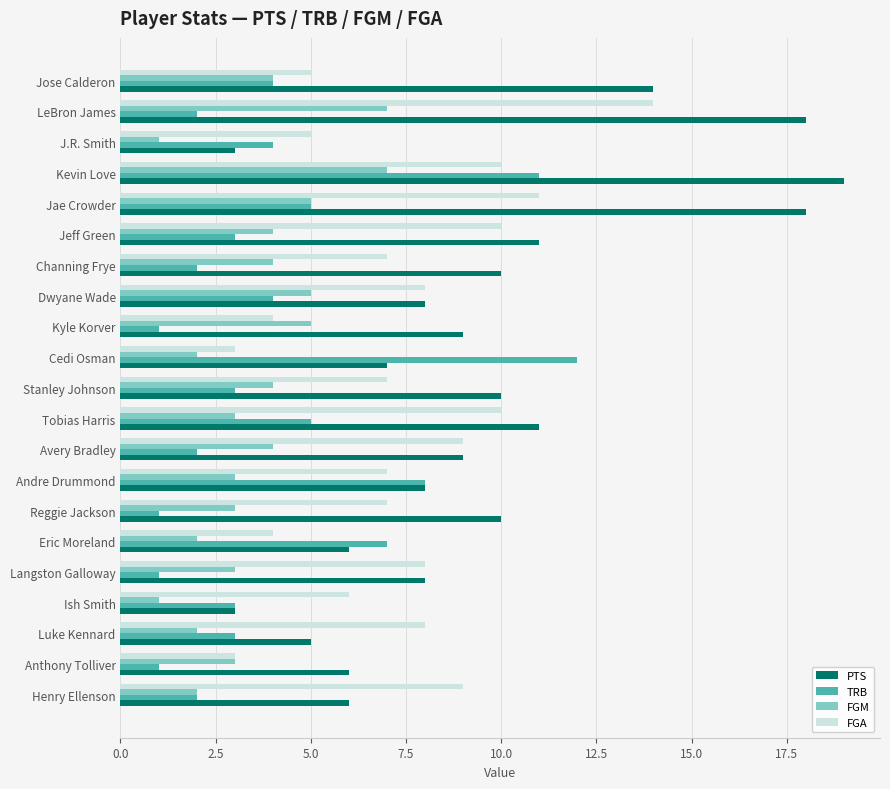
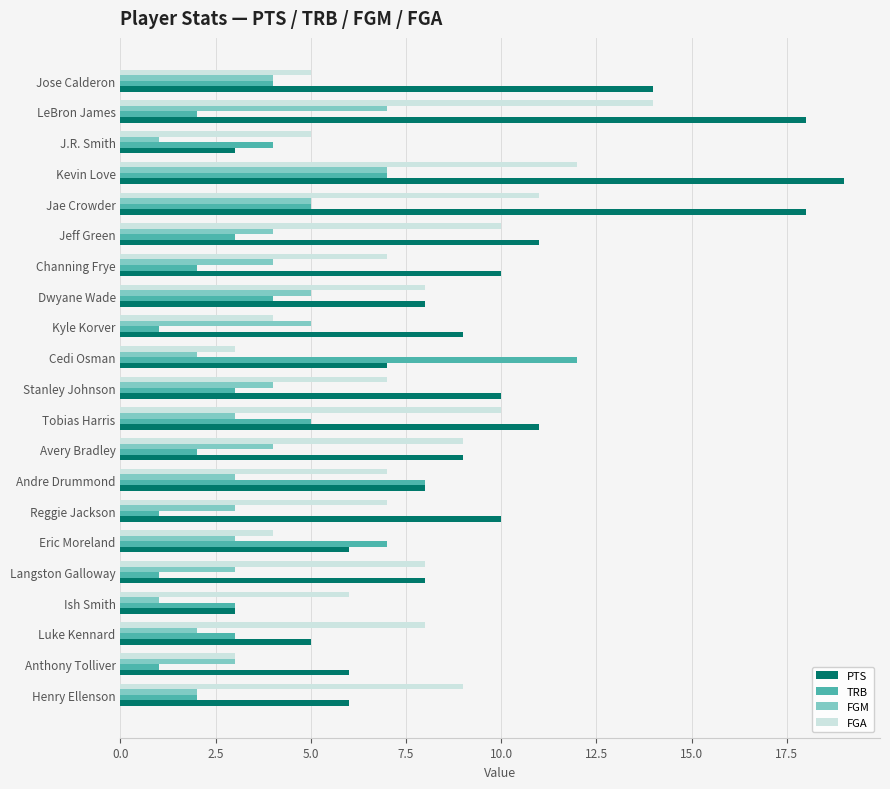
  {
    "PTS": {
      "Jose Calderon": 14,
      "LeBron James": 18,
      "J.R. Smith": 3,
      "Kevin Love": 19,
      "Jae Crowder": 18,
      "Jeff Green": 11,
      "Channing Frye": 10,
      "Dwyane Wade": 8,
      "Kyle Korver": 9,
      "Cedi Osman": 7,
      "Stanley Johnson": 10,
      "Tobias Harris": 11,
      "Avery Bradley": 9,
      "Andre Drummond": 8,
      "Reggie Jackson": 10,
      "Eric Moreland": 6,
      "Langston Galloway": 8,
      "Ish Smith": 3,
      "Luke Kennard": 5,
      "Anthony Tolliver": 6,
      "Henry Ellenson": 6
    },
    "TRB": {
      "Jose Calderon": 4,
      "LeBron James": 2,
      "J.R. Smith": 4,
-     "Kevin Love": 11,
+     "Kevin Love": 7,
      "Jae Crowder": 5,
      "Jeff Green": 3,
      "Channing Frye": 2,
      "Dwyane Wade": 4,
      "Kyle Korver": 1,
      "Cedi Osman": 12,
      "Stanley Johnson": 3,
      "Tobias Harris": 5,
      "Avery Bradley": 2,
      "Andre Drummond": 8,
      "Reggie Jackson": 1,
      "Eric Moreland": 7,
      "Langston Galloway": 1,
      "Ish Smith": 3,
      "Luke Kennard": 3,
      "Anthony Tolliver": 1,
      "Henry Ellenson": 2
    },
    "FGM": {
      "Jose Calderon": 4,
      "LeBron James": 7,
      "J.R. Smith": 1,
      "Kevin Love": 7,
      "Jae Crowder": 5,
      "Jeff Green": 4,
      "Channing Frye": 4,
      "Dwyane Wade": 5,
      "Kyle Korver": 5,
      "Cedi Osman": 2,
      "Stanley Johnson": 4,
      "Tobias Harris": 3,
      "Avery Bradley": 4,
      "Andre Drummond": 3,
      "Reggie Jackson": 3,
-     "Eric Moreland": 2,
+     "Eric Moreland": 3,
      "Langston Galloway": 3,
      "Ish Smith": 1,
      "Luke Kennard": 2,
      "Anthony Tolliver": 3,
      "Henry Ellenson": 2
    },
    "FGA": {
      "Jose Calderon": 5,
      "LeBron James": 14,
      "J.R. Smith": 5,
-     "Kevin Love": 10,
+     "Kevin Love": 12,
      "Jae Crowder": 11,
      "Jeff Green": 10,
      "Channing Frye": 7,
      "Dwyane Wade": 8,
      "Kyle Korver": 4,
      "Cedi Osman": 3,
      "Stanley Johnson": 7,
      "Tobias Harris": 10,
      "Avery Bradley": 9,
      "Andre Drummond": 7,
      "Reggie Jackson": 7,
      "Eric Moreland": 4,
      "Langston Galloway": 8,
      "Ish Smith": 6,
      "Luke Kennard": 8,
      "Anthony Tolliver": 3,
      "Henry Ellenson": 9
    }
  }
